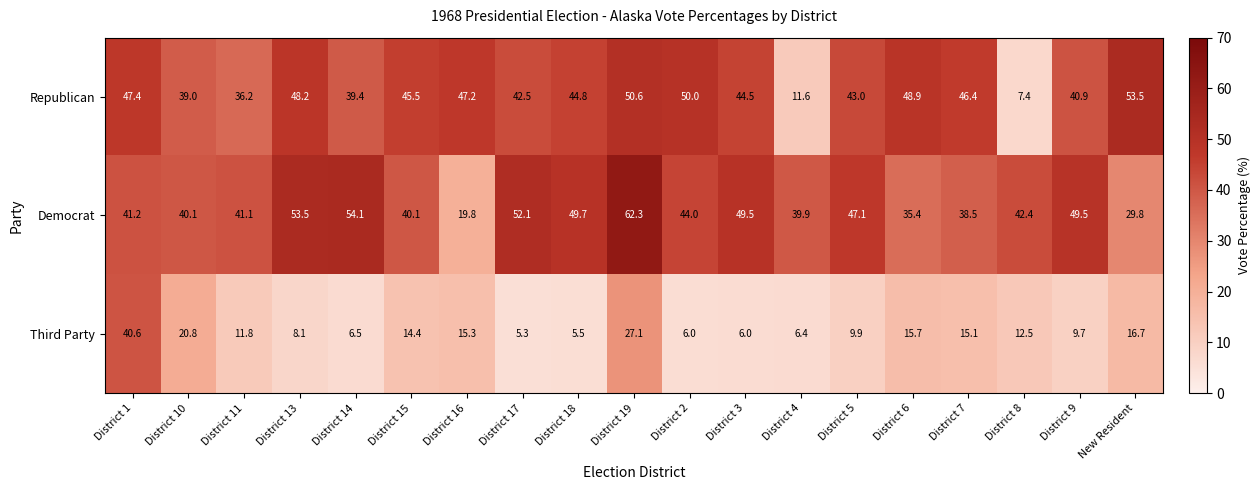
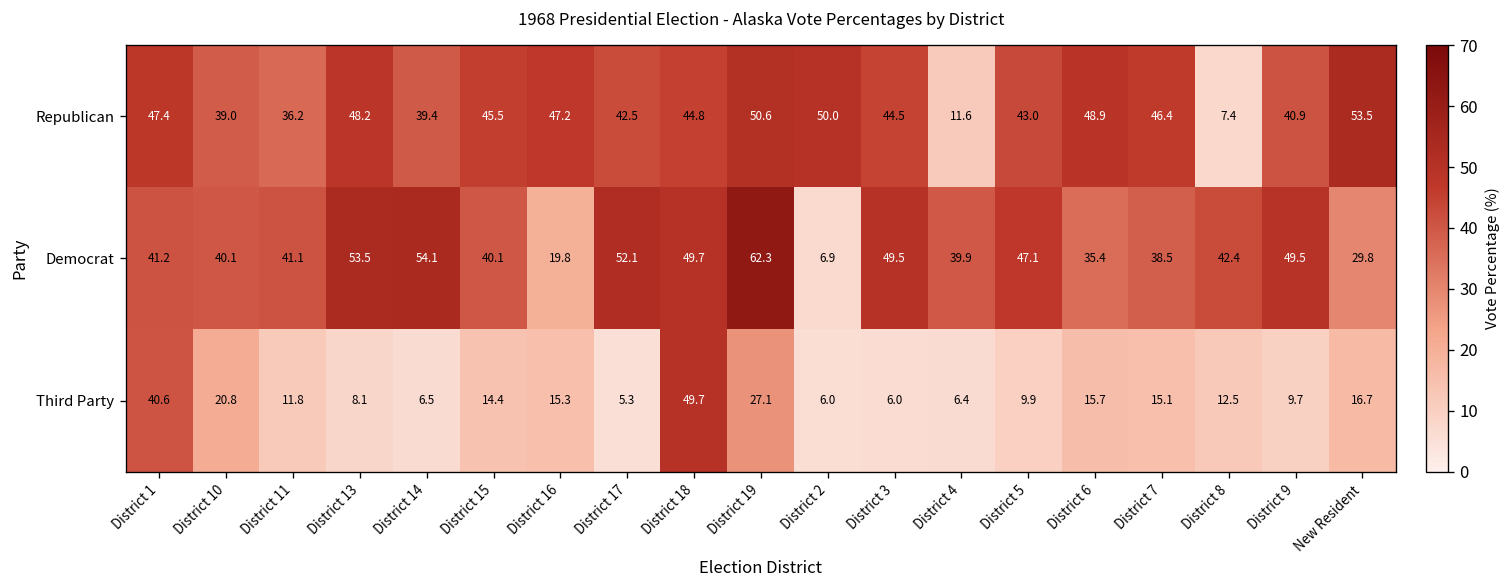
  {
    "Republican": {
      "District 1": 47.4,
      "District 10": 39.0,
      "District 11": 36.2,
      "District 13": 48.2,
      "District 14": 39.4,
      "District 15": 45.5,
      "District 16": 47.2,
      "District 17": 42.5,
      "District 18": 44.8,
      "District 19": 50.6,
      "District 2": 50.0,
      "District 3": 44.5,
      "District 4": 11.6,
      "District 5": 43.0,
      "District 6": 48.9,
      "District 7": 46.4,
      "District 8": 7.4,
      "District 9": 40.9,
      "New Resident": 53.5
    },
    "Democrat": {
      "District 1": 41.2,
      "District 10": 40.1,
      "District 11": 41.1,
      "District 13": 53.5,
      "District 14": 54.1,
      "District 15": 40.1,
      "District 16": 19.8,
      "District 17": 52.1,
      "District 18": 49.7,
      "District 19": 62.3,
-     "District 2": 44.0,
+     "District 2": 6.9,
      "District 3": 49.5,
      "District 4": 39.9,
      "District 5": 47.1,
      "District 6": 35.4,
      "District 7": 38.5,
      "District 8": 42.4,
      "District 9": 49.5,
      "New Resident": 29.8
    },
    "Third Party": {
      "District 1": 40.6,
      "District 10": 20.8,
      "District 11": 11.8,
      "District 13": 8.1,
      "District 14": 6.5,
      "District 15": 14.4,
      "District 16": 15.3,
      "District 17": 5.3,
-     "District 18": 5.5,
+     "District 18": 49.7,
      "District 19": 27.1,
      "District 2": 6.0,
      "District 3": 6.0,
      "District 4": 6.4,
      "District 5": 9.9,
      "District 6": 15.7,
      "District 7": 15.1,
      "District 8": 12.5,
      "District 9": 9.7,
      "New Resident": 16.7
    }
  }
